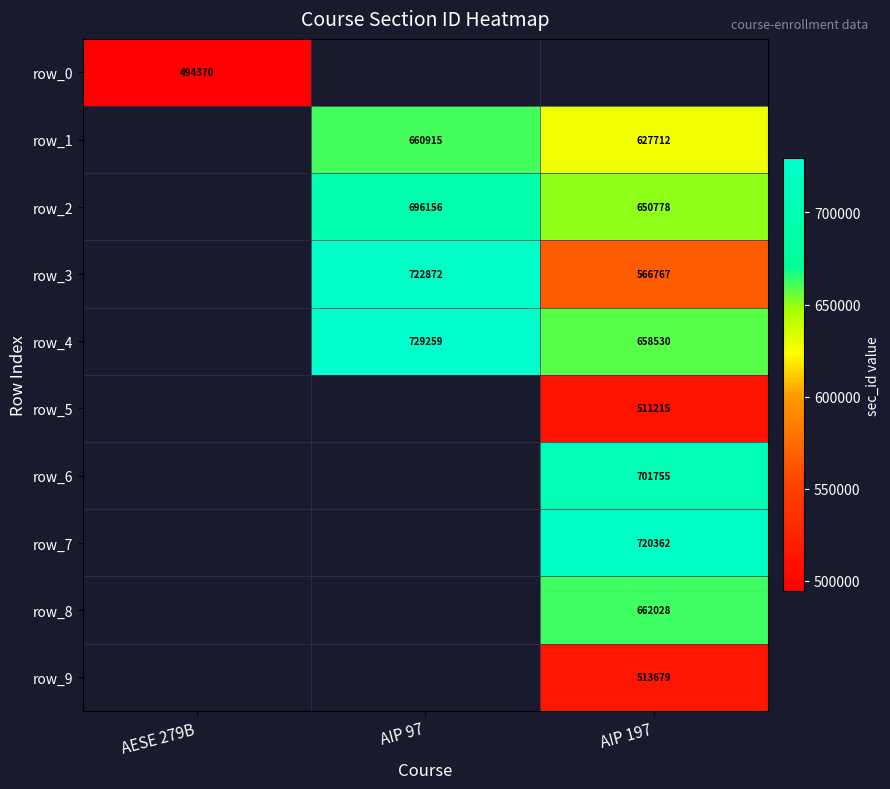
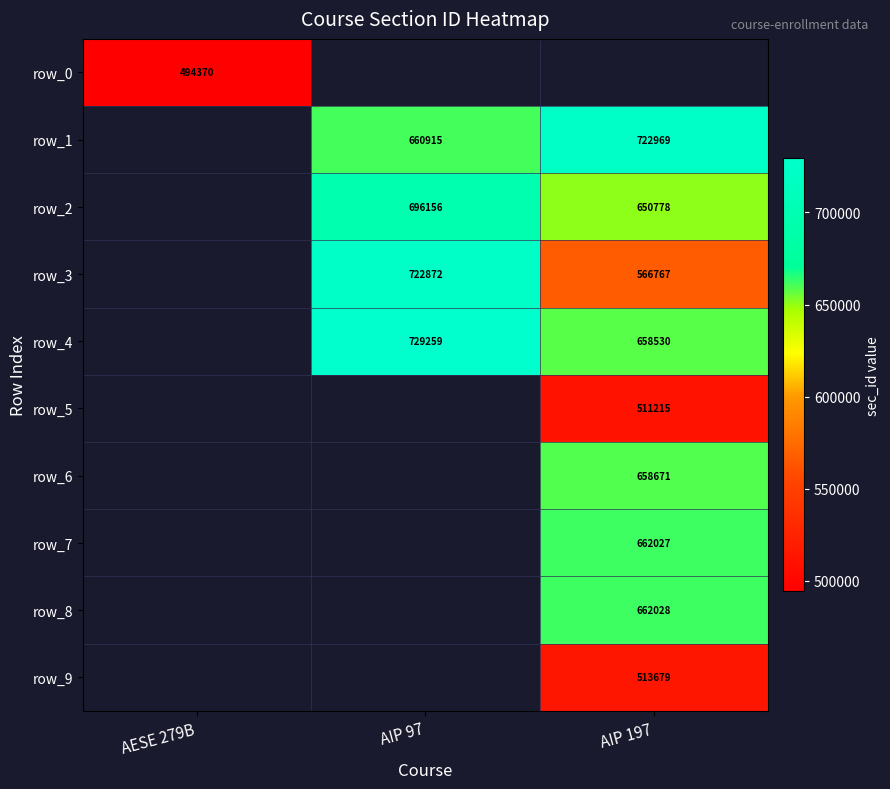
  {
    "row_0": {
      "AESE 279B": 494370
    },
    "row_1": {
      "AIP 97": 660915,
-     "AIP 197": 627712
+     "AIP 197": 722969
    },
    "row_2": {
      "AIP 97": 696156,
      "AIP 197": 650778
    },
    "row_3": {
      "AIP 97": 722872,
      "AIP 197": 566767
    },
    "row_4": {
      "AIP 97": 729259,
      "AIP 197": 658530
    },
    "row_5": {
      "AIP 197": 511215
    },
    "row_6": {
-     "AIP 197": 701755
+     "AIP 197": 658671
    },
    "row_7": {
-     "AIP 197": 720362
+     "AIP 197": 662027
    },
    "row_8": {
      "AIP 197": 662028
    },
    "row_9": {
      "AIP 197": 513679
    }
  }
